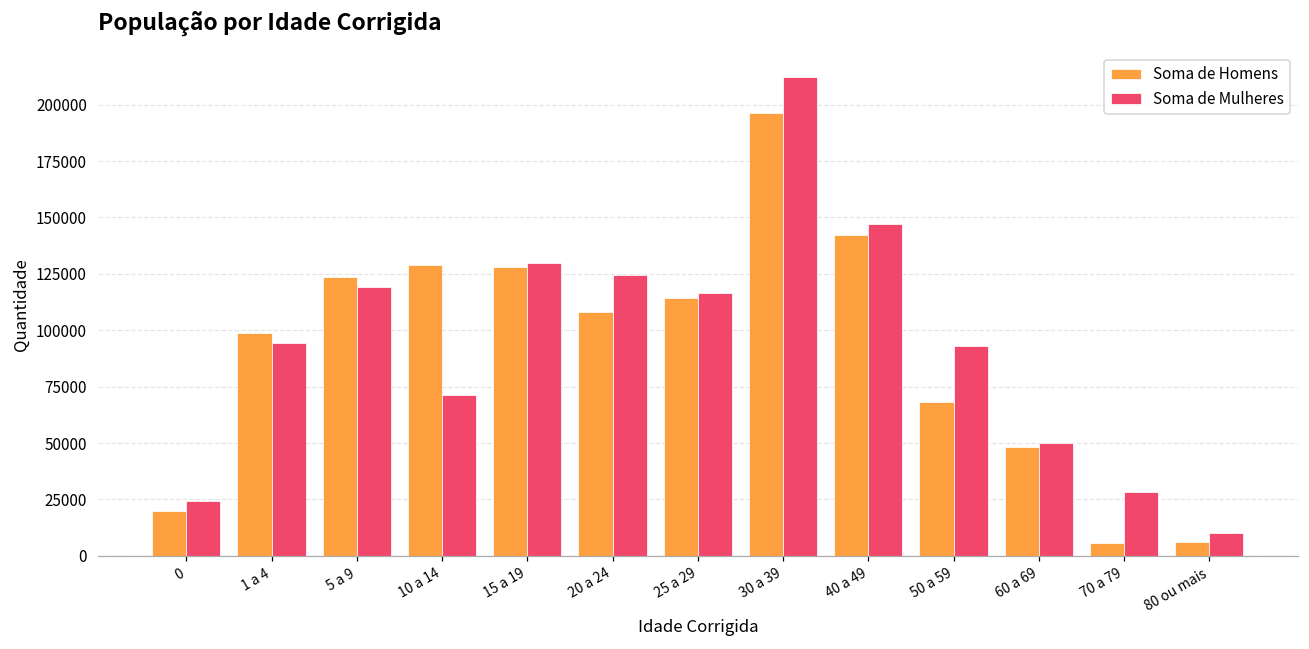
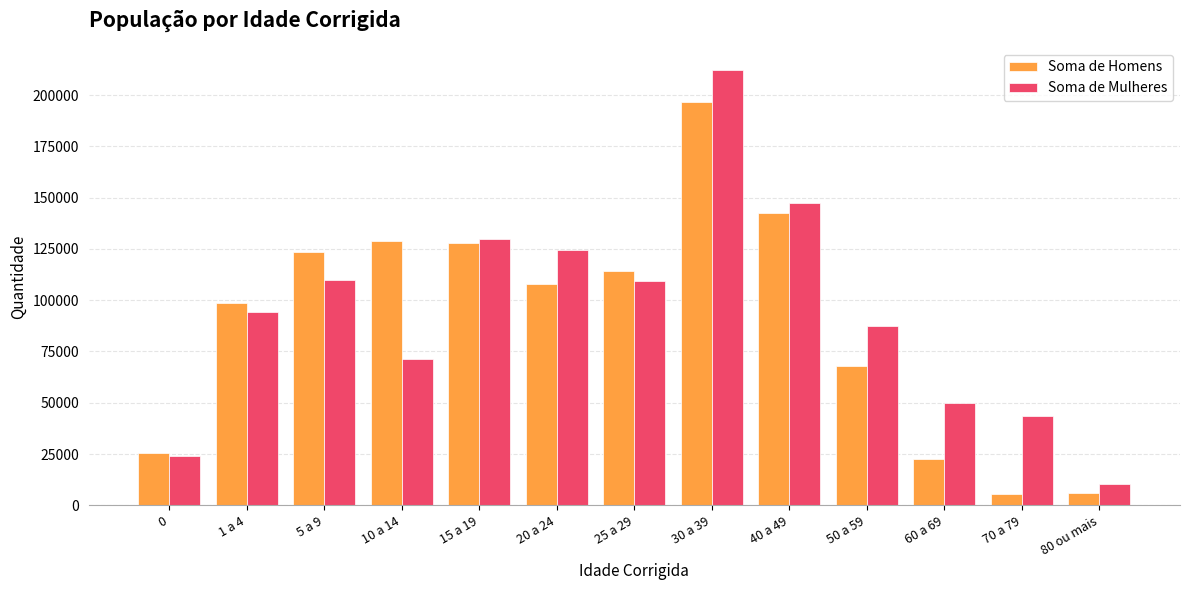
  {
    "Soma de Homens": {
-     "0": 20000,
+     "0": 25000,
      "1 a 4": 99000,
      "5 a 9": 124000,
      "10 a 14": 129000,
      "15 a 19": 128000,
      "20 a 24": 108000,
      "25 a 29": 114000,
      "30 a 39": 196000,
      "40 a 49": 142000,
      "50 a 59": 68000,
-     "60 a 69": 48000,
+     "60 a 69": 23000,
      "70 a 79": 6000,
      "80 ou mais": 6000
    },
    "Soma de Mulheres": {
      "0": 24000,
      "1 a 4": 94000,
-     "5 a 9": 119000,
+     "5 a 9": 110000,
      "10 a 14": 71000,
      "15 a 19": 130000,
      "20 a 24": 125000,
-     "25 a 29": 117000,
+     "25 a 29": 109000,
      "30 a 39": 212000,
      "40 a 49": 147000,
-     "50 a 59": 93000,
+     "50 a 59": 87000,
      "60 a 69": 50000,
-     "70 a 79": 28000,
+     "70 a 79": 44000,
      "80 ou mais": 10000
    }
  }
